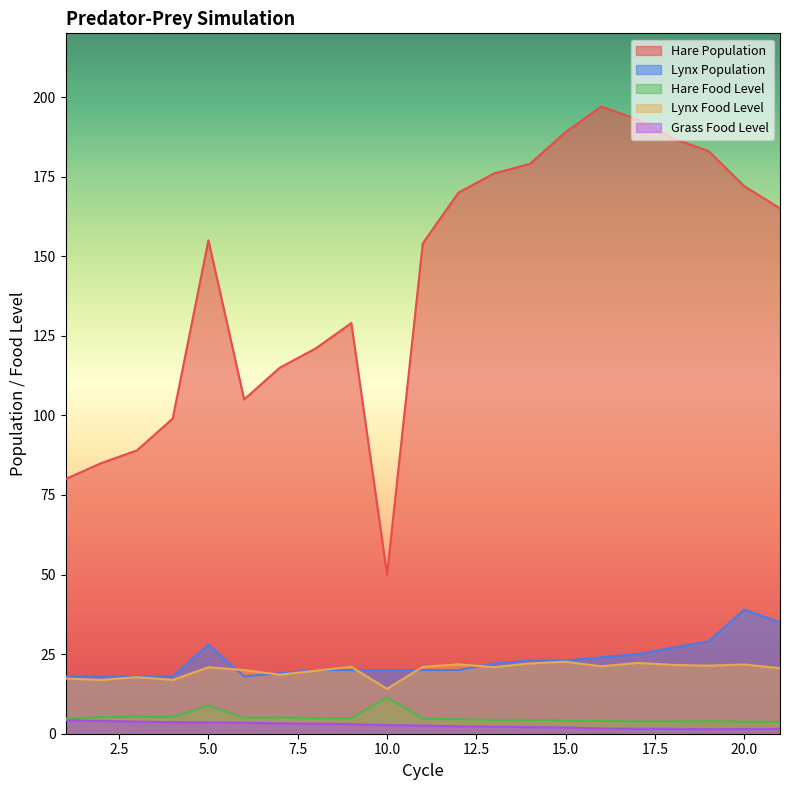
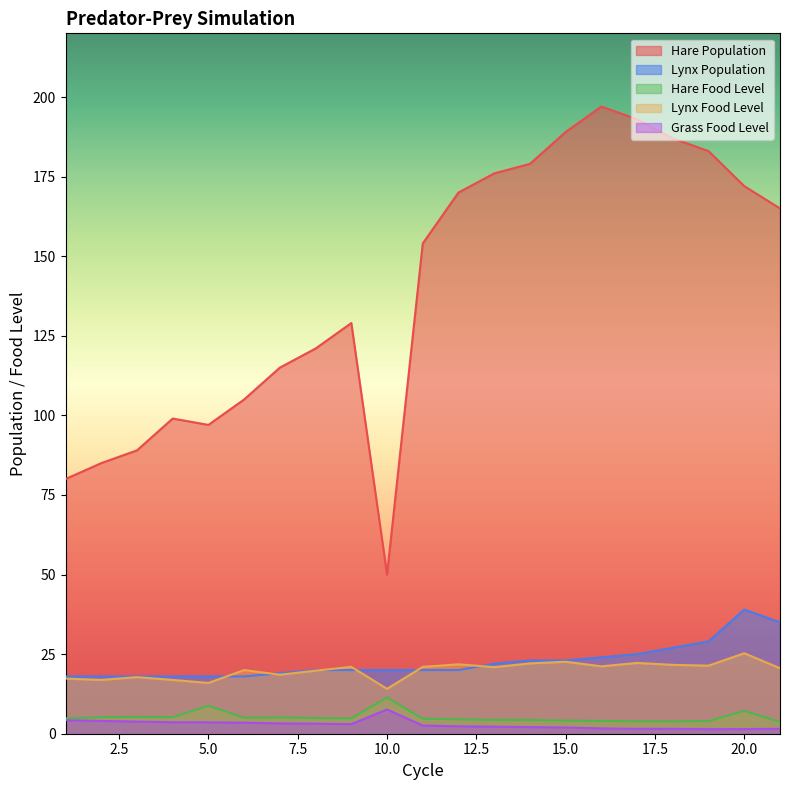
  {
    "Hare Population": {
-     "5.0": 155,
+     "5.0": 97,
      "10.0": 50,
      "15.0": 189,
      "20.0": 172
    },
    "Lynx Population": {
-     "5.0": 28,
+     "5.0": 18,
      "10.0": 20,
      "20.0": 39
    },
    "Hare Food Level": {
      "5.0": 9,
      "10.0": 11,
      "15.0": 4,
-     "20.0": 4
+     "20.0": 7
    },
    "Lynx Food Level": {
-     "5.0": 21,
+     "5.0": 16,
      "10.0": 14,
-     "20.0": 22
+     "20.0": 25
    },
    "Grass Food Level": {
      "5.0": 4,
-     "10.0": 3,
+     "10.0": 8,
      "15.0": 2,
      "20.0": 1
    }
  }
